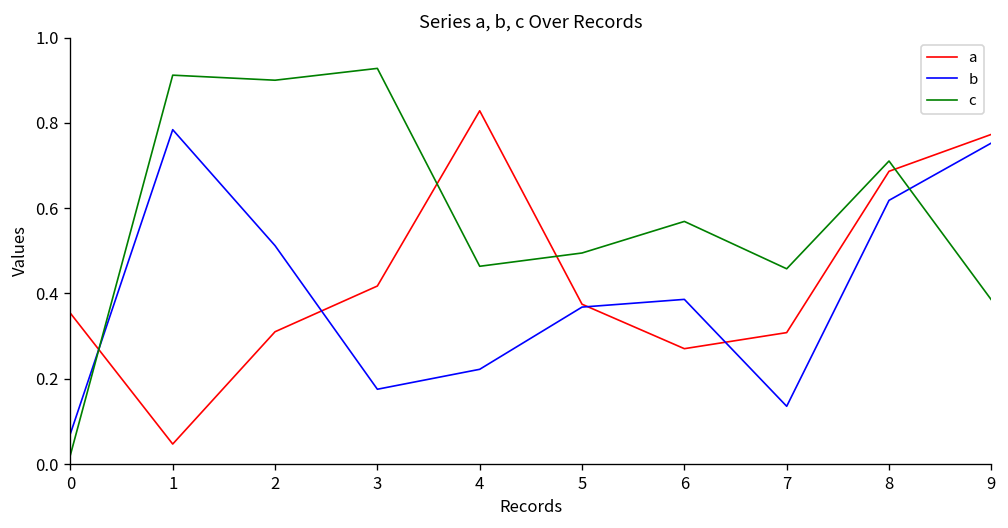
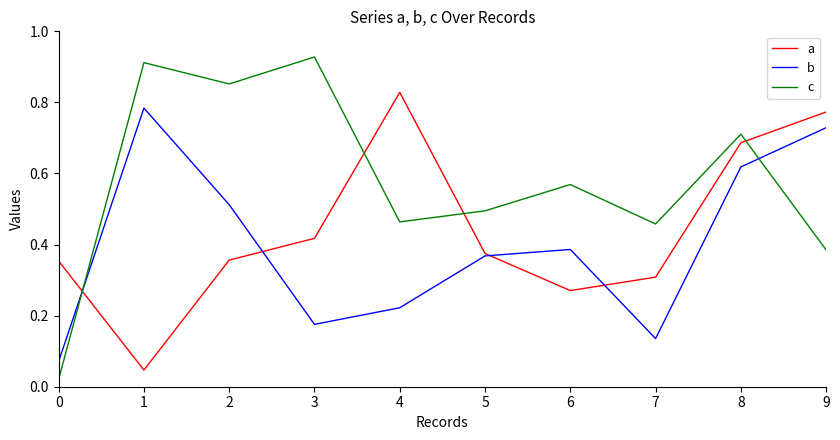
  {
    "a": {
      "0": 0.35,
      "1": 0.05,
-     "2": 0.31,
+     "2": 0.36,
      "3": 0.42,
      "4": 0.83,
      "6": 0.27,
      "7": 0.31,
      "8": 0.69,
      "9": 0.77
    },
    "b": {
      "0": 0.07,
      "1": 0.78,
      "2": 0.51,
      "3": 0.18,
      "4": 0.22,
      "6": 0.39,
      "7": 0.14,
      "8": 0.62,
-     "9": 0.75
+     "9": 0.73
    },
    "c": {
      "0": 0.02,
      "1": 0.91,
-     "2": 0.90,
+     "2": 0.85,
      "3": 0.93,
      "4": 0.46,
      "5": 0.49,
      "6": 0.57,
      "7": 0.46,
      "8": 0.71,
      "9": 0.39
    }
  }
